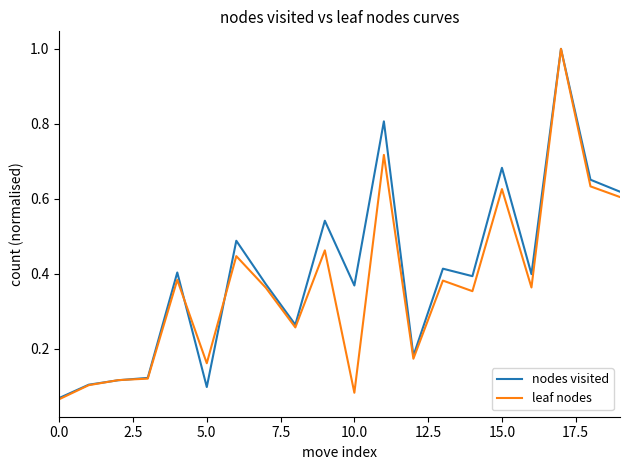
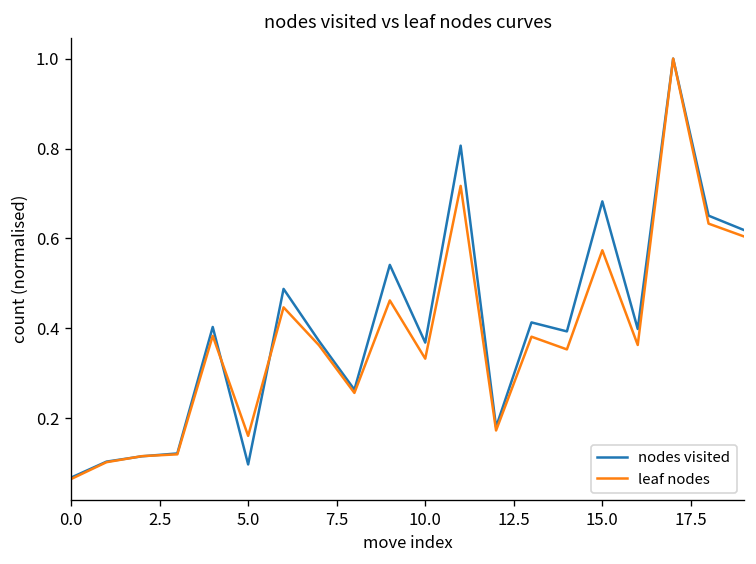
  {
    "nodes visited": {
      "5.0": 0.10,
      "10.0": 0.37,
      "15.0": 0.68
    },
    "leaf nodes": {
      "5.0": 0.16,
-     "10.0": 0.08,
-     "15.0": 0.63
+     "10.0": 0.33,
+     "15.0": 0.57
    }
  }
